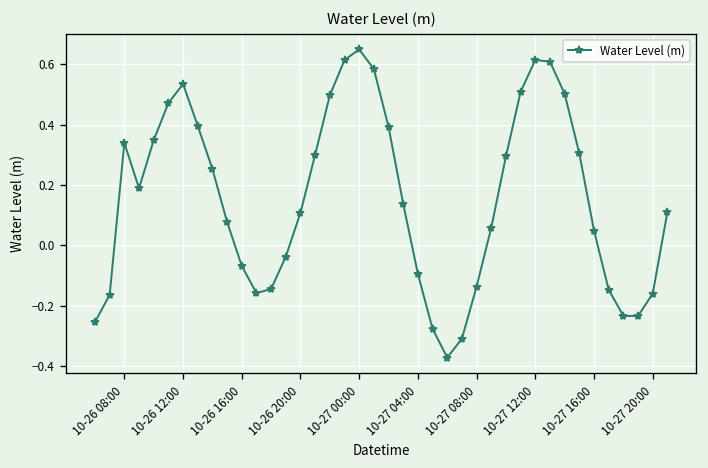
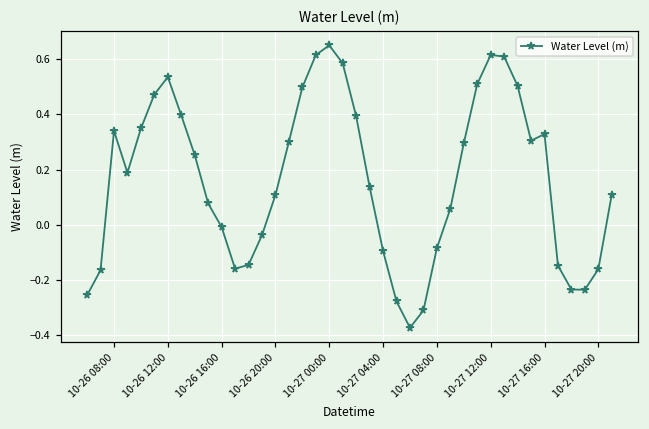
  {
    "10-26 08:00": 0.34,
    "10-26 12:00": 0.54,
-   "10-26 16:00": -0.07,
+   "10-26 16:00": -0.01,
    "10-26 20:00": 0.11,
    "10-27 00:00": 0.65,
    "10-27 04:00": -0.09,
-   "10-27 08:00": -0.14,
+   "10-27 08:00": -0.08,
    "10-27 12:00": 0.61,
-   "10-27 16:00": 0.05,
+   "10-27 16:00": 0.33,
    "10-27 20:00": -0.16
  }
